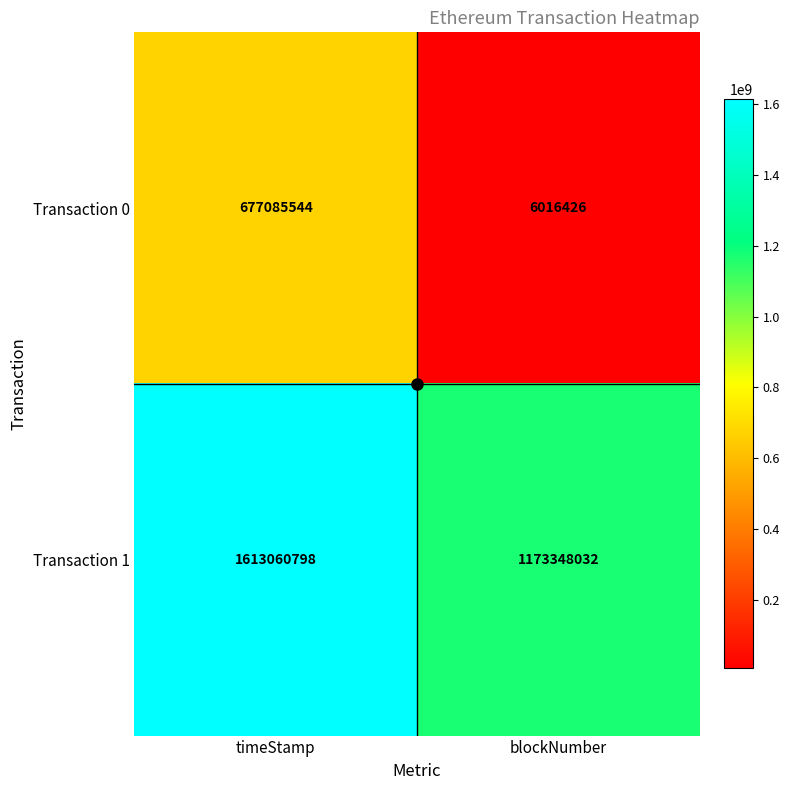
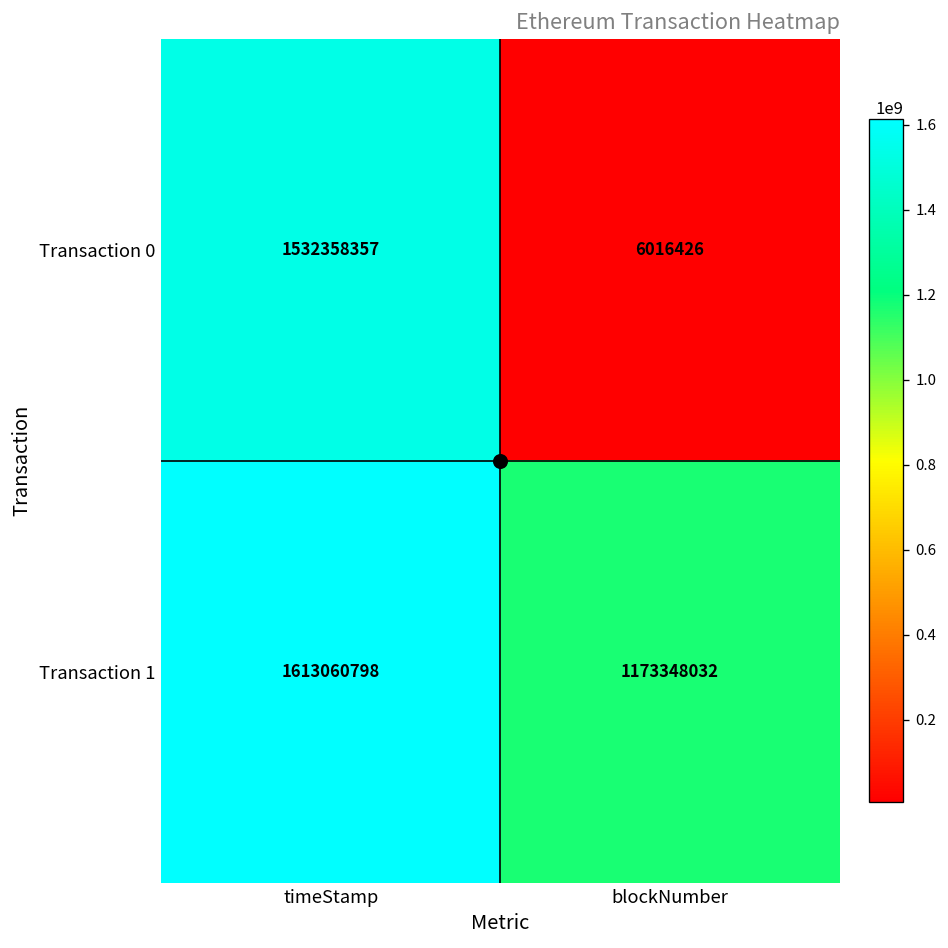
  {
    "Transaction 0": {
-     "timeStamp": 677085544,
+     "timeStamp": 1532358357,
      "blockNumber": 6016426
    },
    "Transaction 1": {
      "timeStamp": 1613060798,
      "blockNumber": 1173348032
    }
  }
